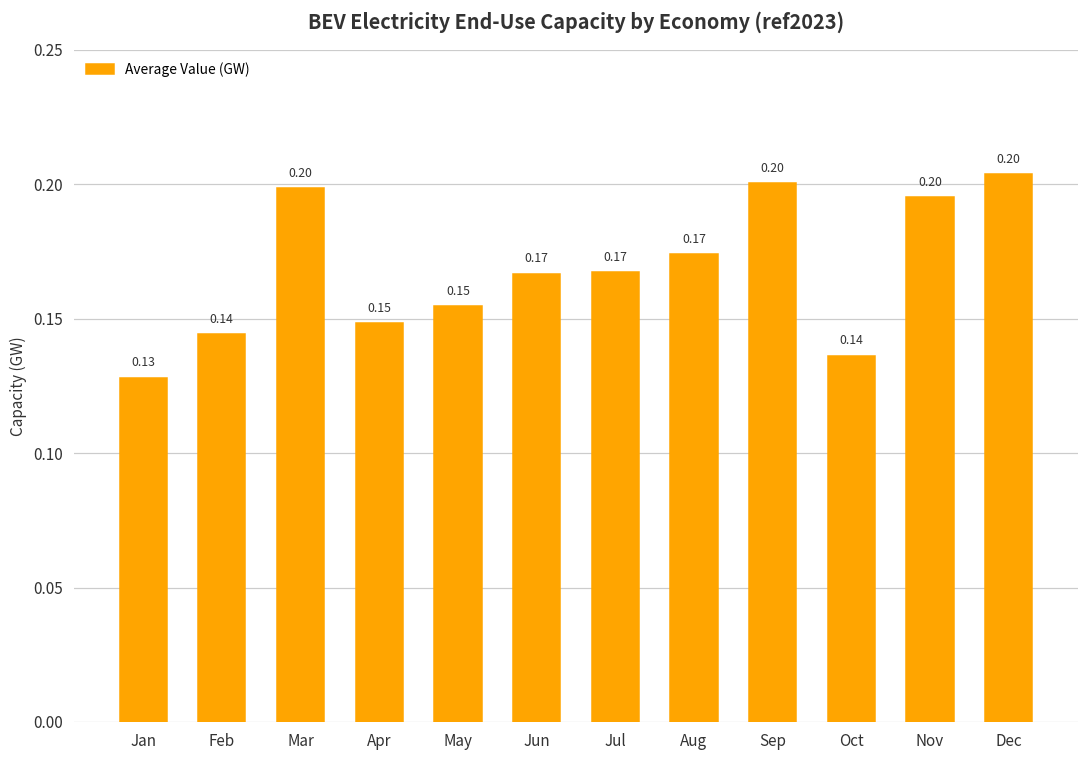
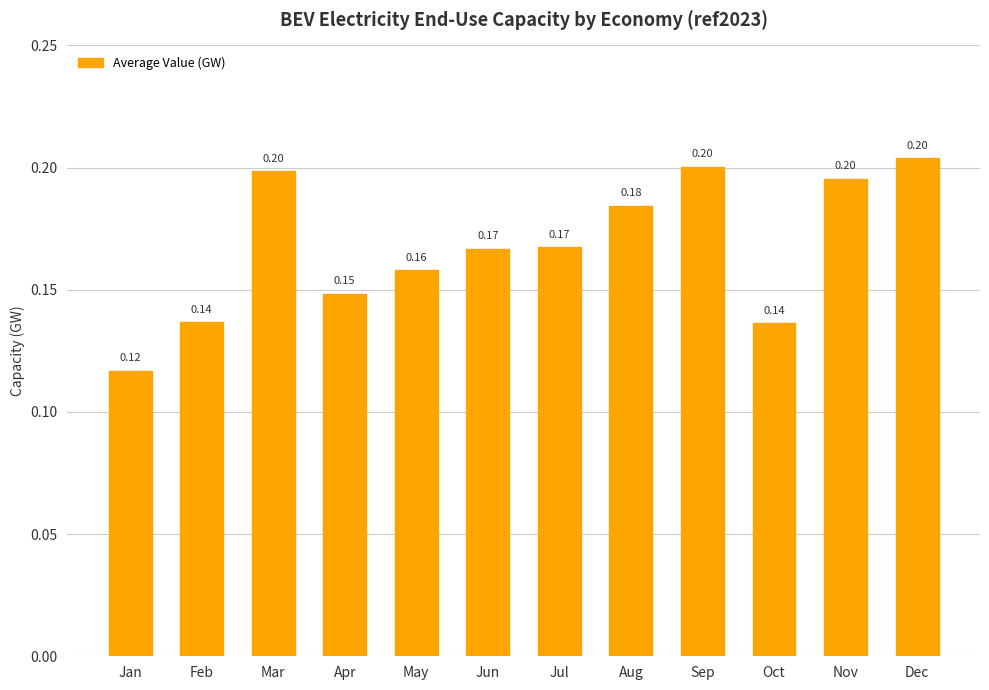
  {
-   "Jan": 0.13,
-   "Feb": 0.144,
+   "Jan": 0.12,
+   "Feb": 0.137,
    "Mar": 0.20,
    "Apr": 0.15,
-   "May": 0.15,
+   "May": 0.16,
    "Jun": 0.17,
    "Jul": 0.17,
-   "Aug": 0.17,
+   "Aug": 0.18,
    "Sep": 0.20,
    "Oct": 0.14,
    "Nov": 0.20,
    "Dec": 0.20
  }
